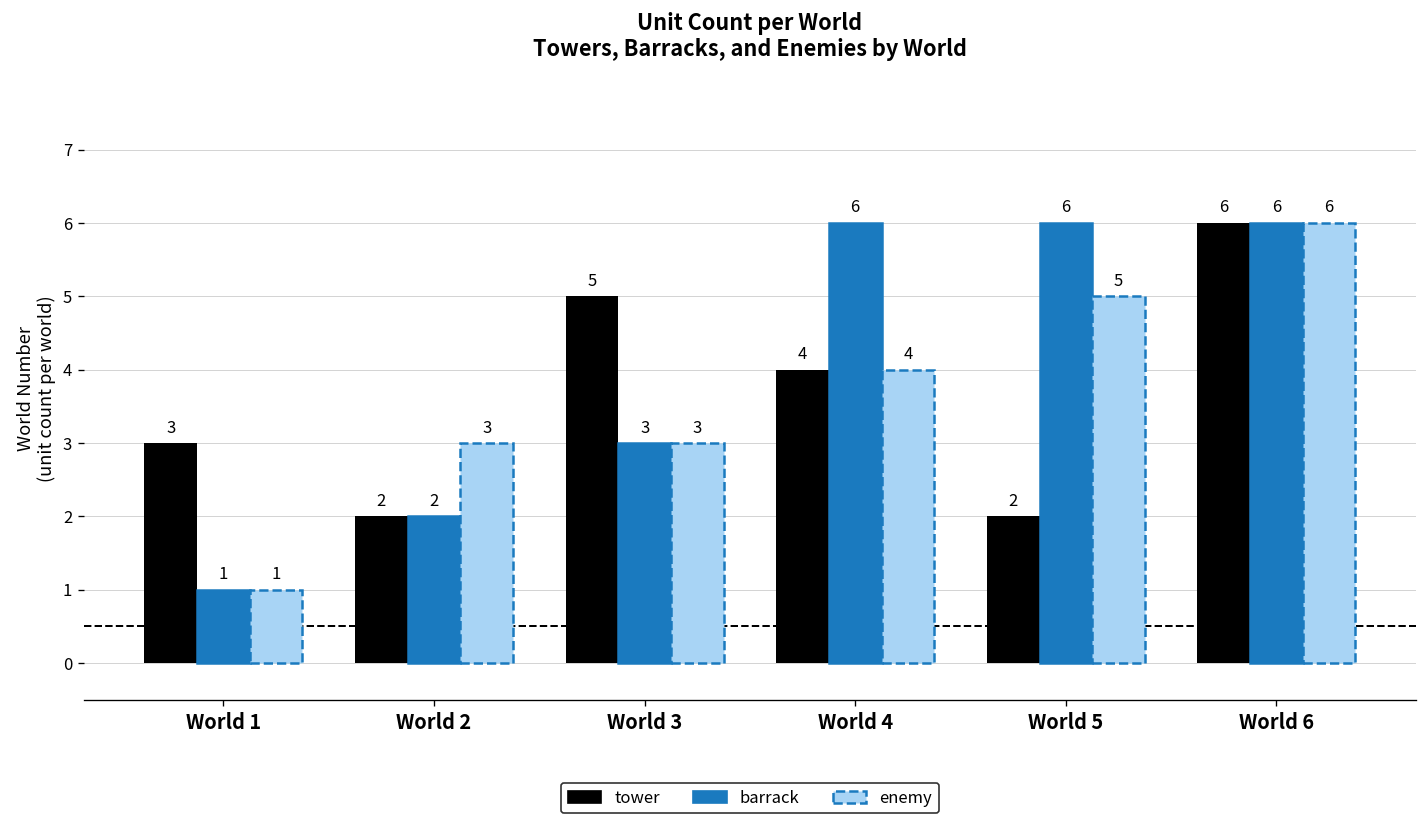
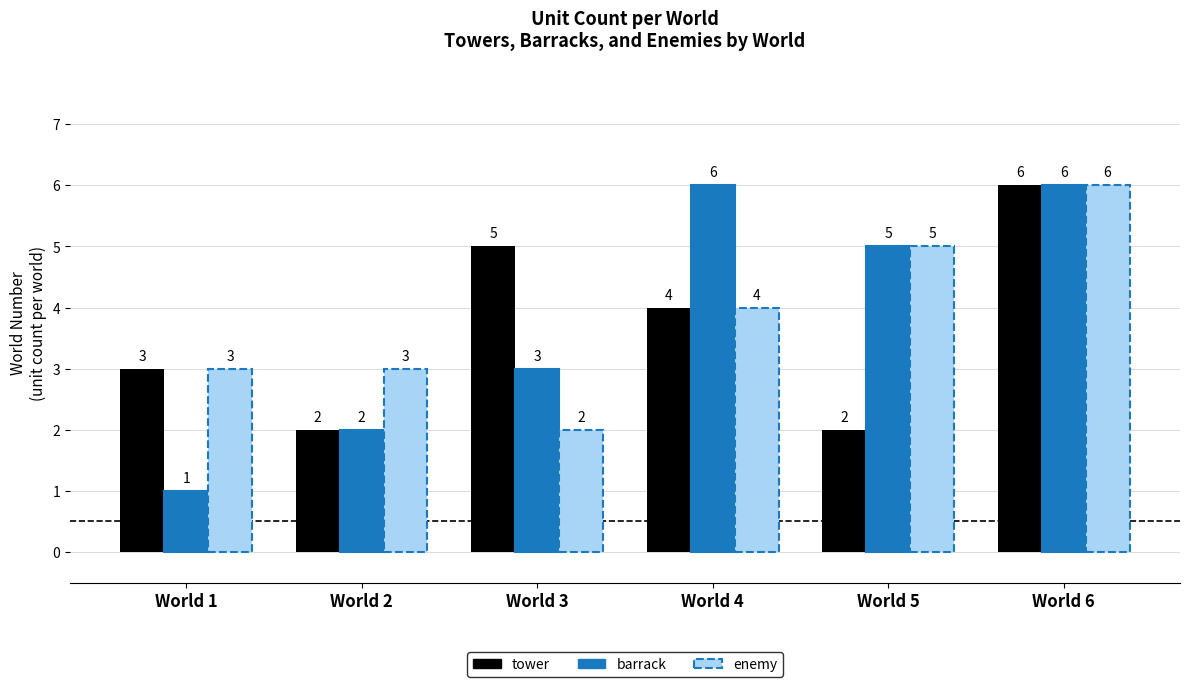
  {
    "tower": {
      "World 1": 3,
      "World 2": 2,
      "World 3": 5,
      "World 4": 4,
      "World 5": 2,
      "World 6": 6
    },
    "barrack": {
      "World 1": 1,
      "World 2": 2,
      "World 3": 3,
      "World 4": 6,
-     "World 5": 6,
+     "World 5": 5,
      "World 6": 6
    },
    "enemy": {
-     "World 1": 1,
+     "World 1": 3,
      "World 2": 3,
-     "World 3": 3,
+     "World 3": 2,
      "World 4": 4,
      "World 5": 5,
      "World 6": 6
    }
  }
